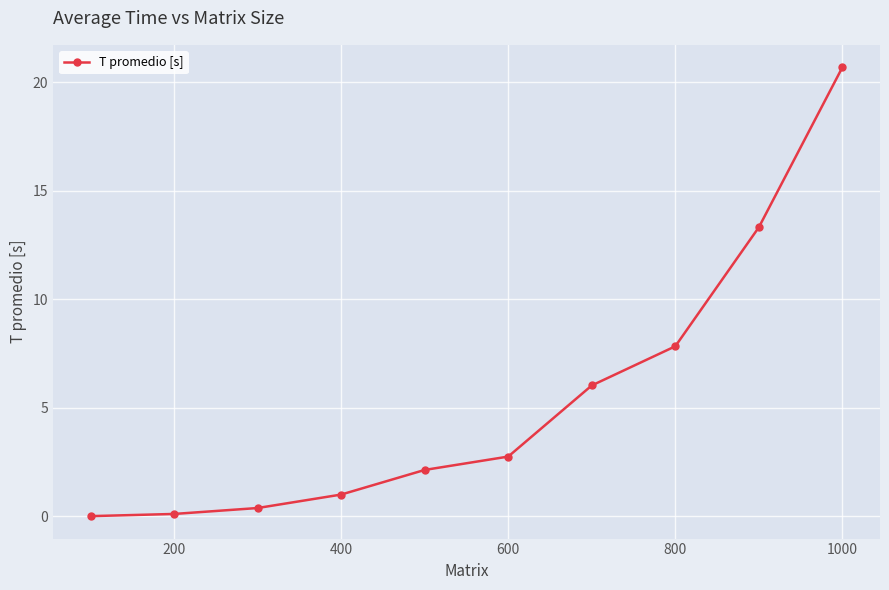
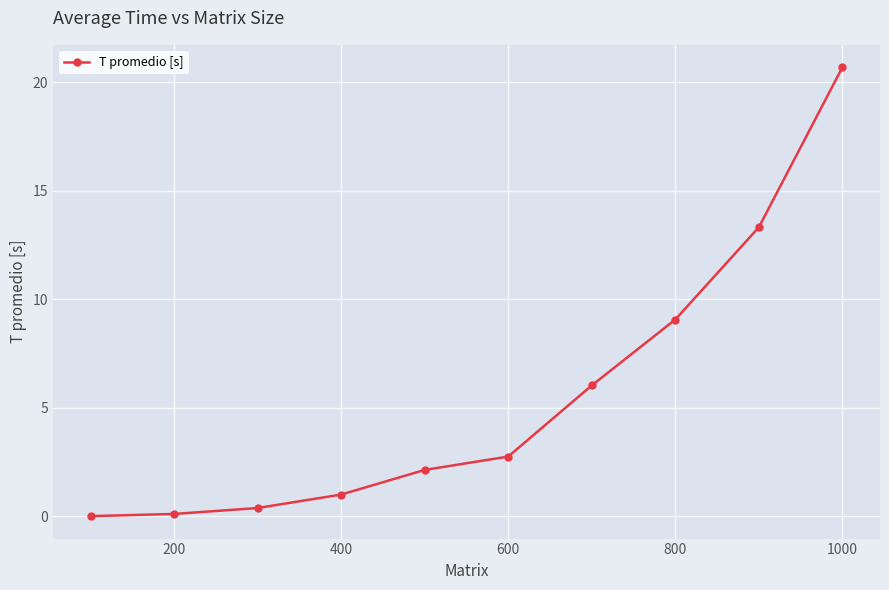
  {
    "200": 0.1,
    "400": 1.0,
    "600": 2.8,
-   "800": 7.8,
+   "800": 9.1,
    "1000": 20.7
  }
